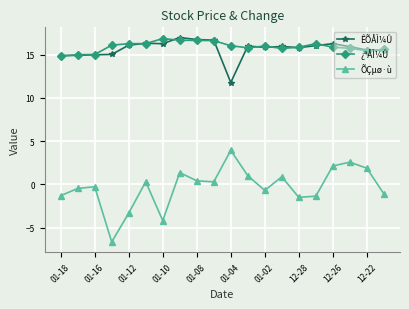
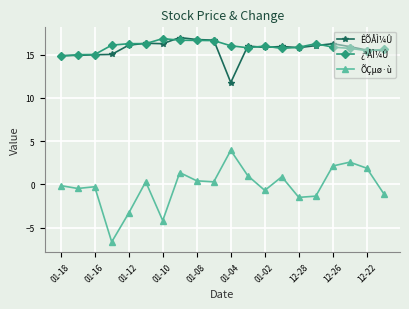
  {
    "ÊÕÅÌ¼Û": {
      "01-10": 16,
      "01-04": 12,
      "12-26": 16
    },
    "¿ªÅÌ¼Û": {
      "01-10": 17,
      "01-04": 16,
      "12-26": 16
    },
    "ÕÇµø·ù": {
-     "01-18": -1,
+     "01-18": 0,
      "01-16": 0,
      "01-12": -3,
      "01-10": -4,
      "01-08": 0,
      "01-04": 4,
      "01-02": -1,
      "12-28": -1,
      "12-26": 2,
      "12-22": 2
    }
  }
